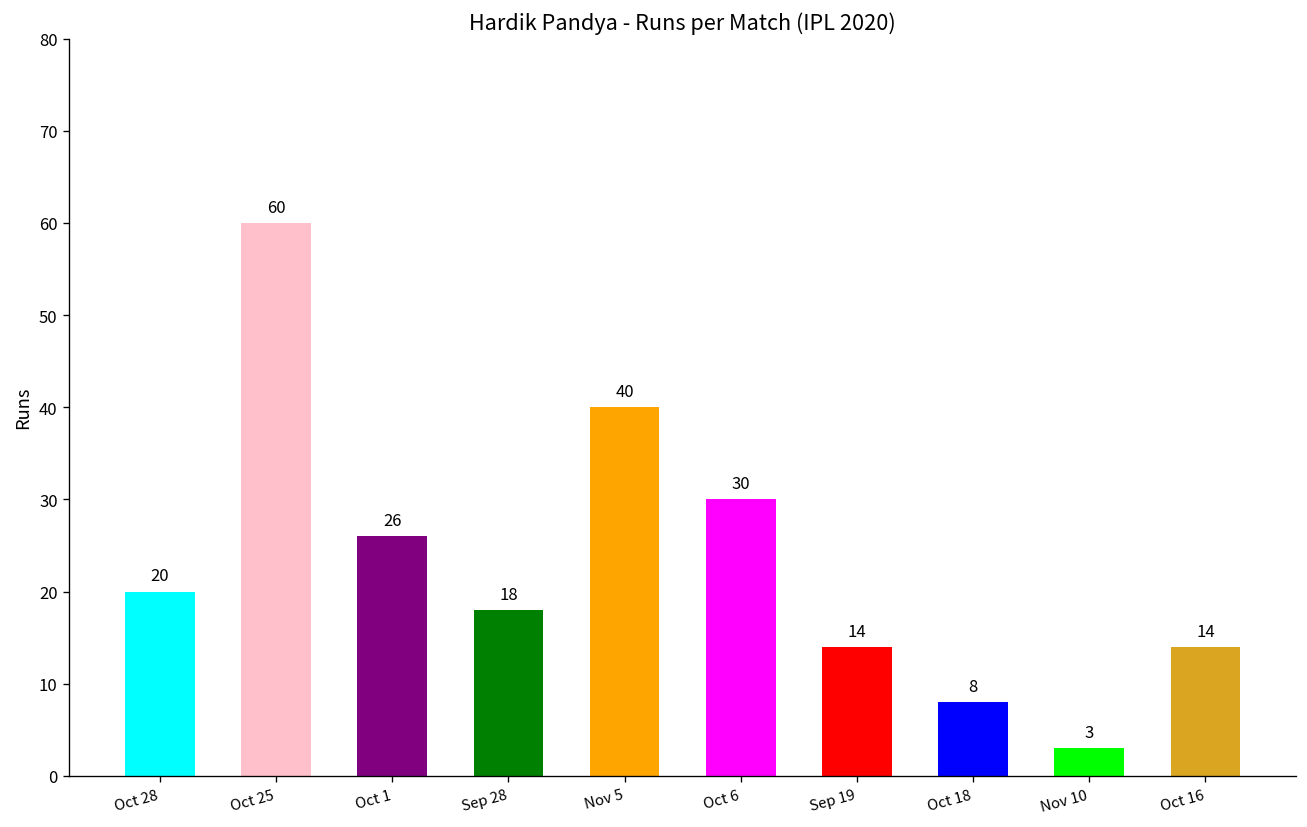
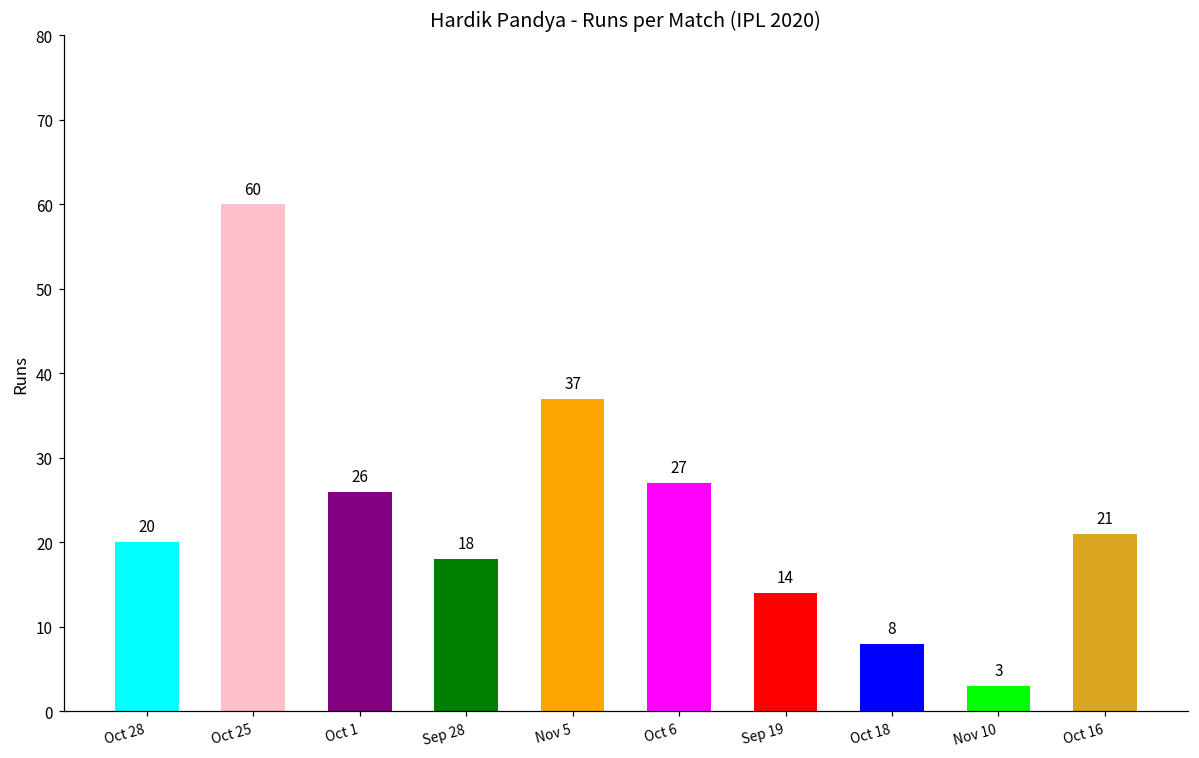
  {
    "Oct 28": 20,
    "Oct 25": 60,
    "Oct 1": 26,
    "Sep 28": 18,
-   "Nov 5": 40,
-   "Oct 6": 30,
+   "Nov 5": 37,
+   "Oct 6": 27,
    "Sep 19": 14,
    "Oct 18": 8,
    "Nov 10": 3,
-   "Oct 16": 14
+   "Oct 16": 21
  }
